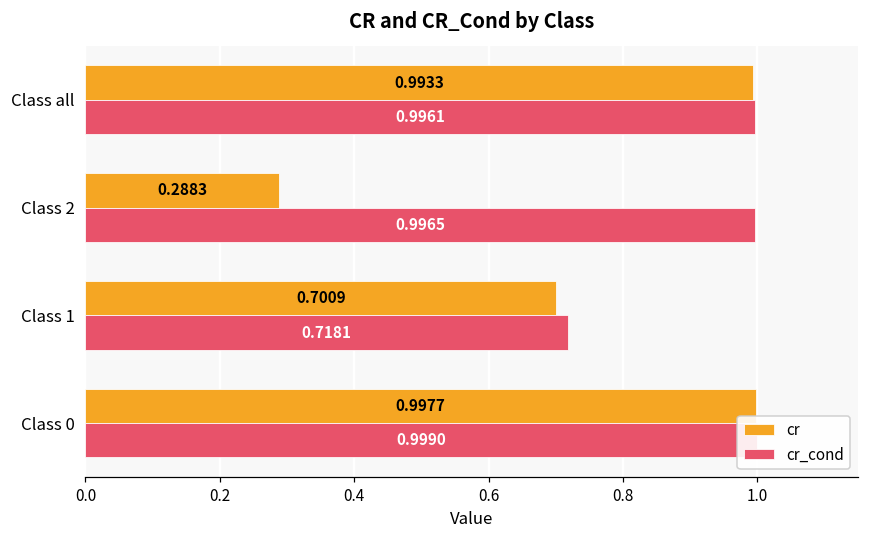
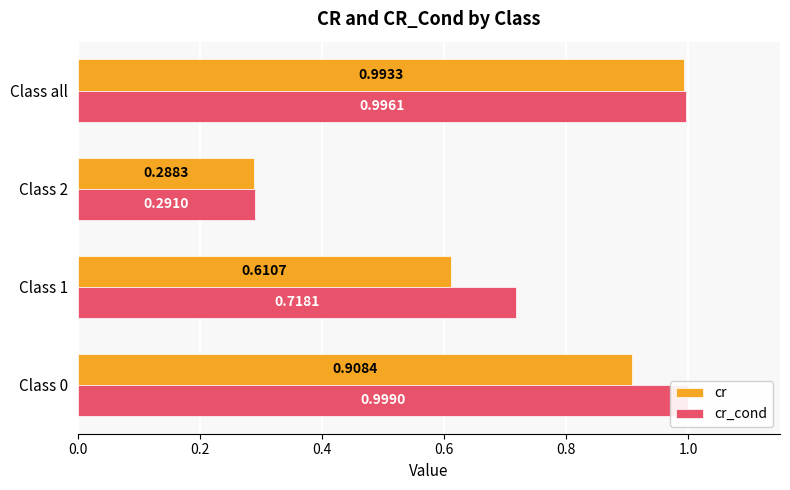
  {
    "cr": {
      "Class all": 0.9933,
      "Class 2": 0.2883,
-     "Class 1": 0.7009,
-     "Class 0": 0.9977
+     "Class 1": 0.6107,
+     "Class 0": 0.9084
    },
    "cr_cond": {
      "Class all": 0.9961,
-     "Class 2": 0.9965,
+     "Class 2": 0.2910,
      "Class 1": 0.7181
    }
  }
